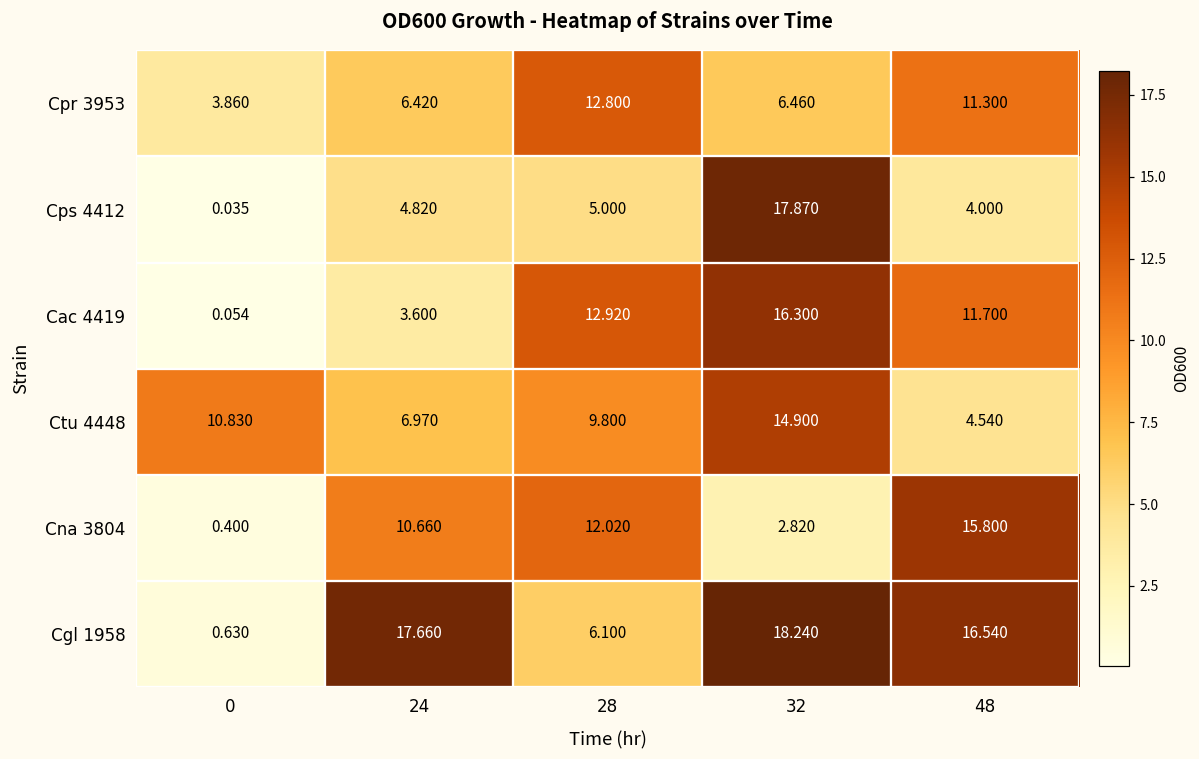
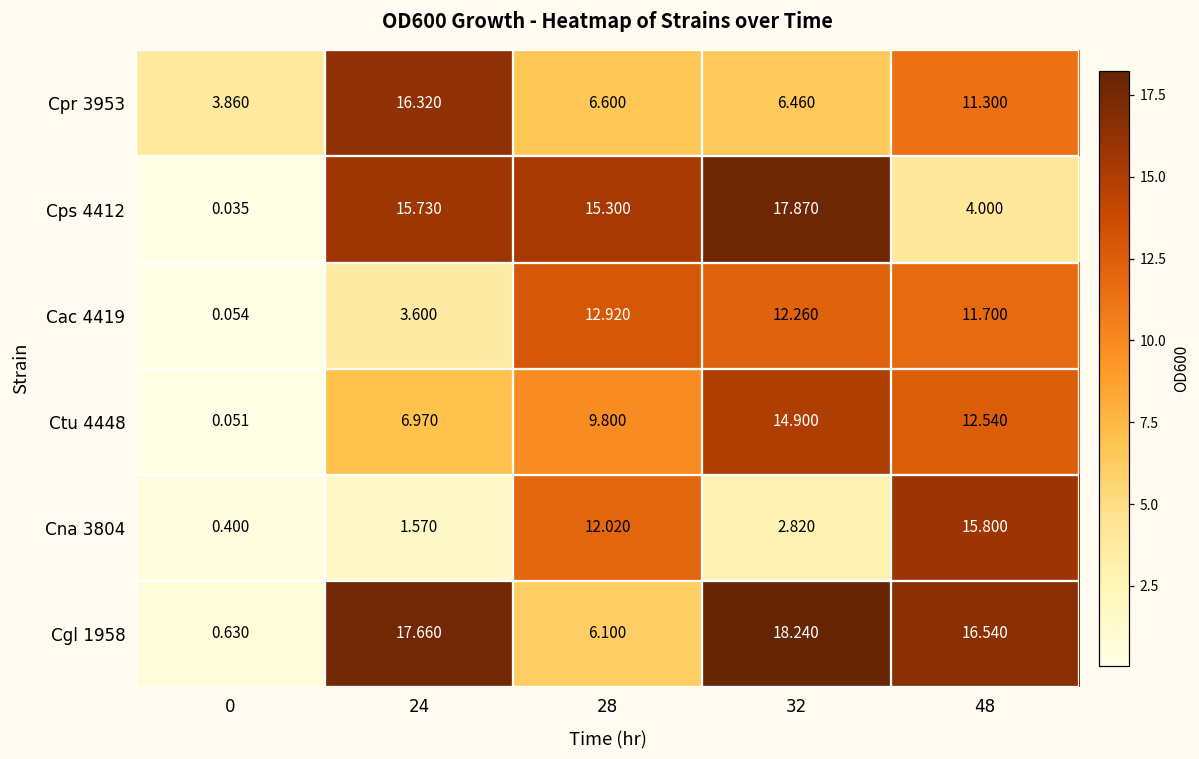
  {
    "Cpr 3953": {
      "0": 3.860,
-     "24": 6.420,
-     "28": 12.800,
+     "24": 16.320,
+     "28": 6.600,
      "32": 6.460,
      "48": 11.300
    },
    "Cps 4412": {
      "0": 0.035,
-     "24": 4.820,
-     "28": 5.000,
+     "24": 15.730,
+     "28": 15.300,
      "32": 17.870,
      "48": 4.000
    },
    "Cac 4419": {
      "0": 0.054,
      "24": 3.600,
      "28": 12.920,
-     "32": 16.300,
+     "32": 12.260,
      "48": 11.700
    },
    "Ctu 4448": {
-     "0": 10.830,
+     "0": 0.051,
      "24": 6.970,
      "28": 9.800,
      "32": 14.900,
-     "48": 4.540
+     "48": 12.540
    },
    "Cna 3804": {
      "0": 0.400,
-     "24": 10.660,
+     "24": 1.570,
      "28": 12.020,
      "32": 2.820,
      "48": 15.800
    },
    "Cgl 1958": {
      "0": 0.630,
      "24": 17.660,
      "28": 6.100,
      "32": 18.240,
      "48": 16.540
    }
  }
